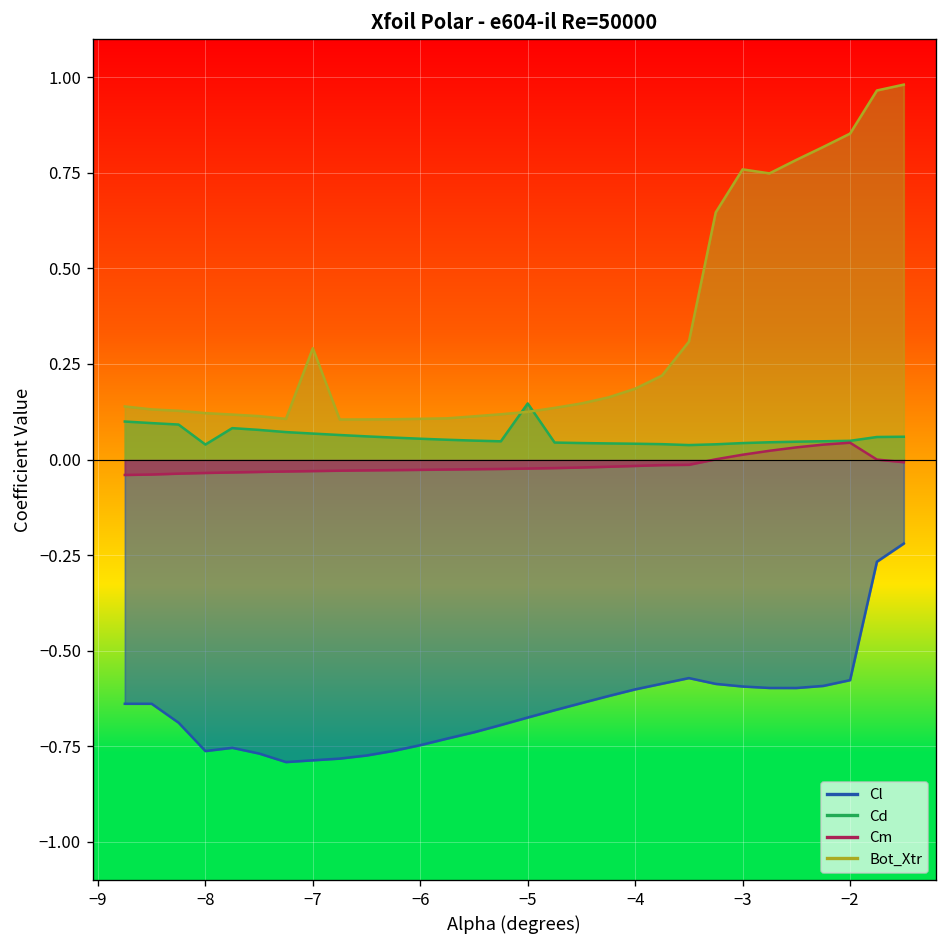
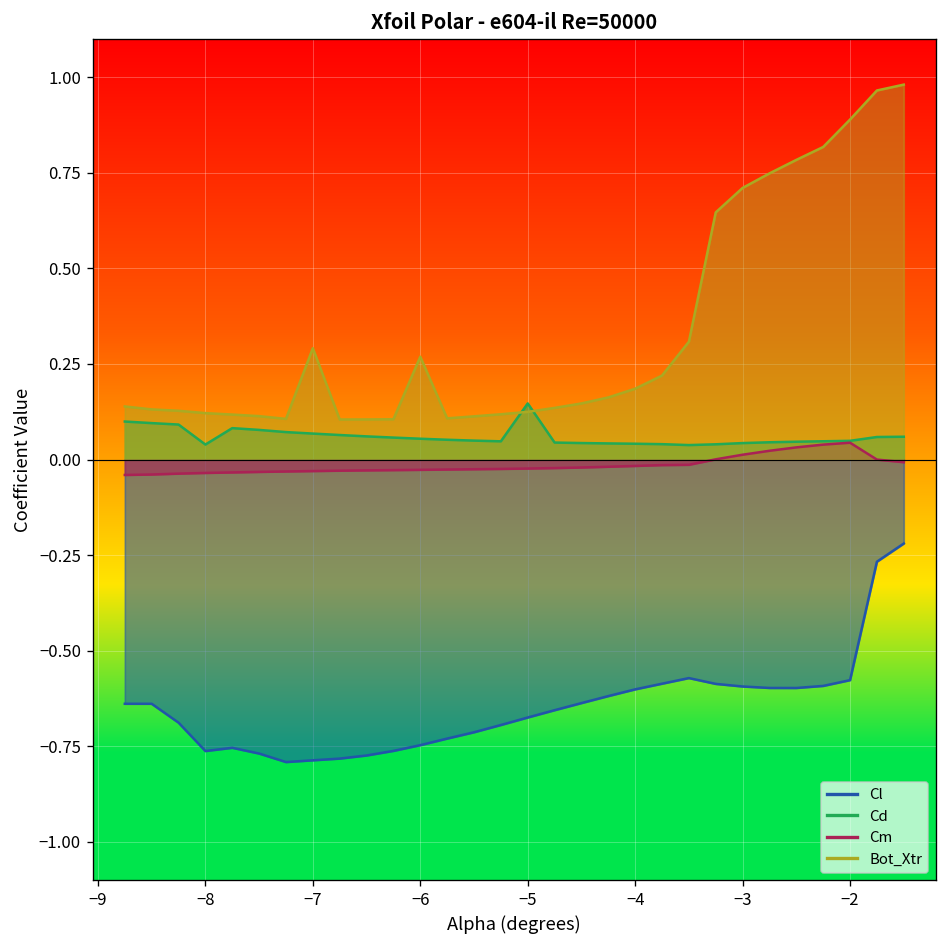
  {
    "Cd": {
      "−8": 0.04,
      "−7": 0.07,
      "−6": 0.05,
      "−5": 0.15,
      "−4": 0.04,
      "−3": 0.04
    },
    "Bot_Xtr": {
      "−8": 0.12,
      "−7": 0.29,
-     "−6": 0.11,
+     "−6": 0.27,
      "−5": 0.12,
      "−4": 0.19,
-     "−3": 0.76,
-     "−2": 0.85
+     "−3": 0.71,
+     "−2": 0.89
    }
  }
